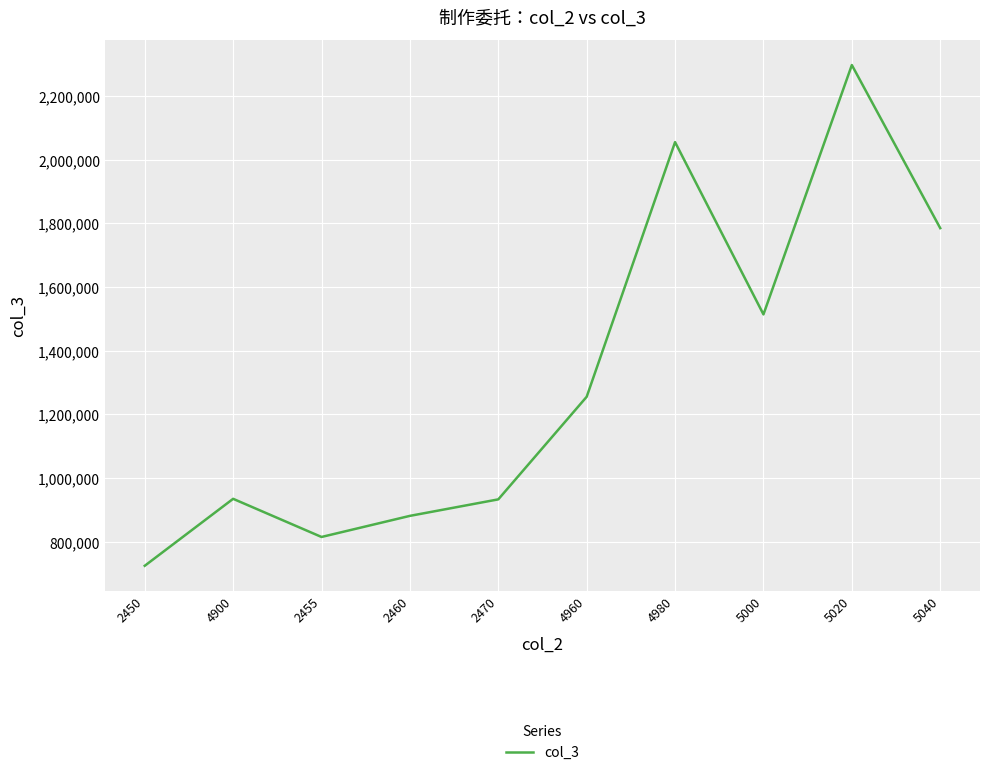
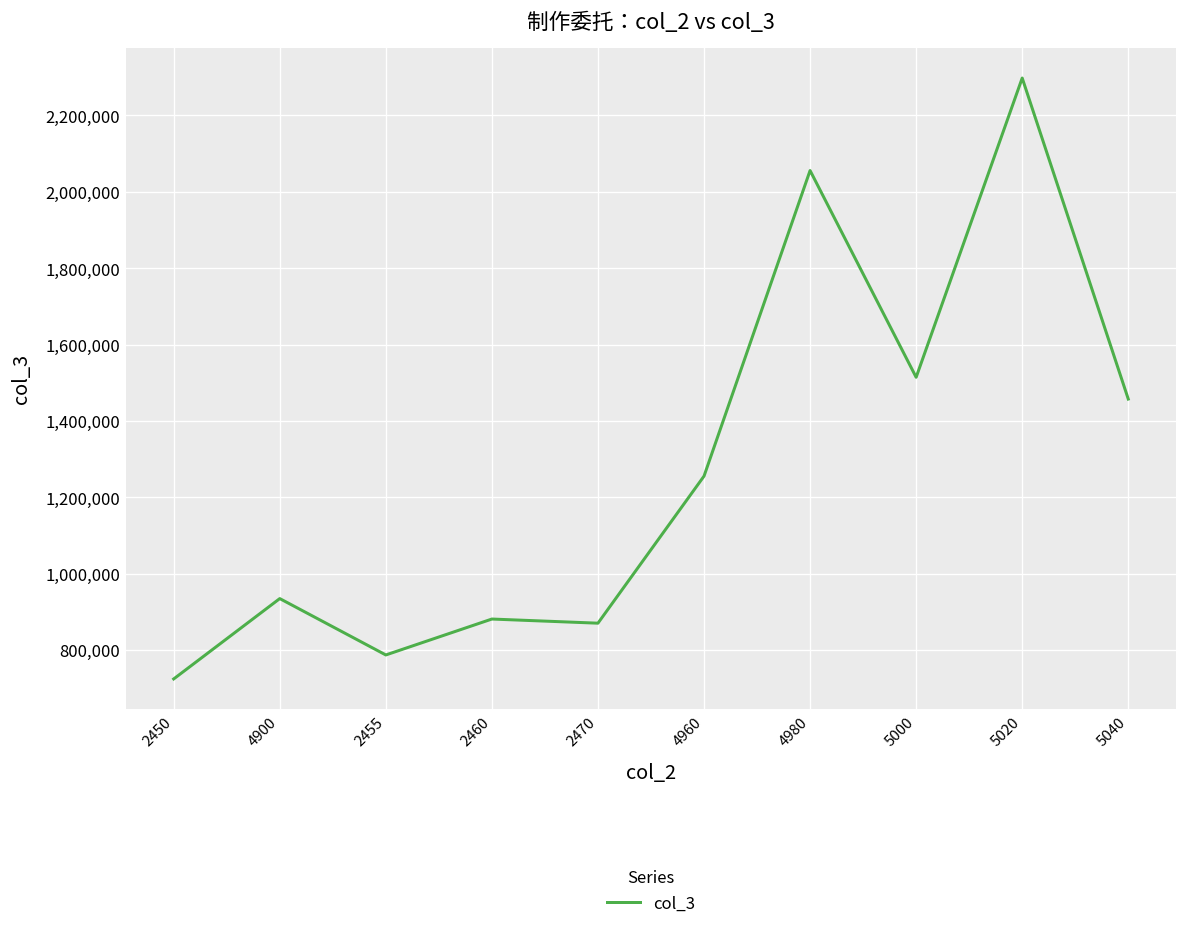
  {
    "2450": "720,000",
    "4900": "940,000",
-   "2455": "820,000",
+   "2455": "790,000",
    "2460": "880,000",
-   "2470": "930,000",
+   "2470": "870,000",
    "4960": "1,260,000",
    "4980": "2,060,000",
    "5000": "1,510,000",
    "5020": "2,300,000",
-   "5040": "1,790,000"
+   "5040": "1,460,000"
  }
